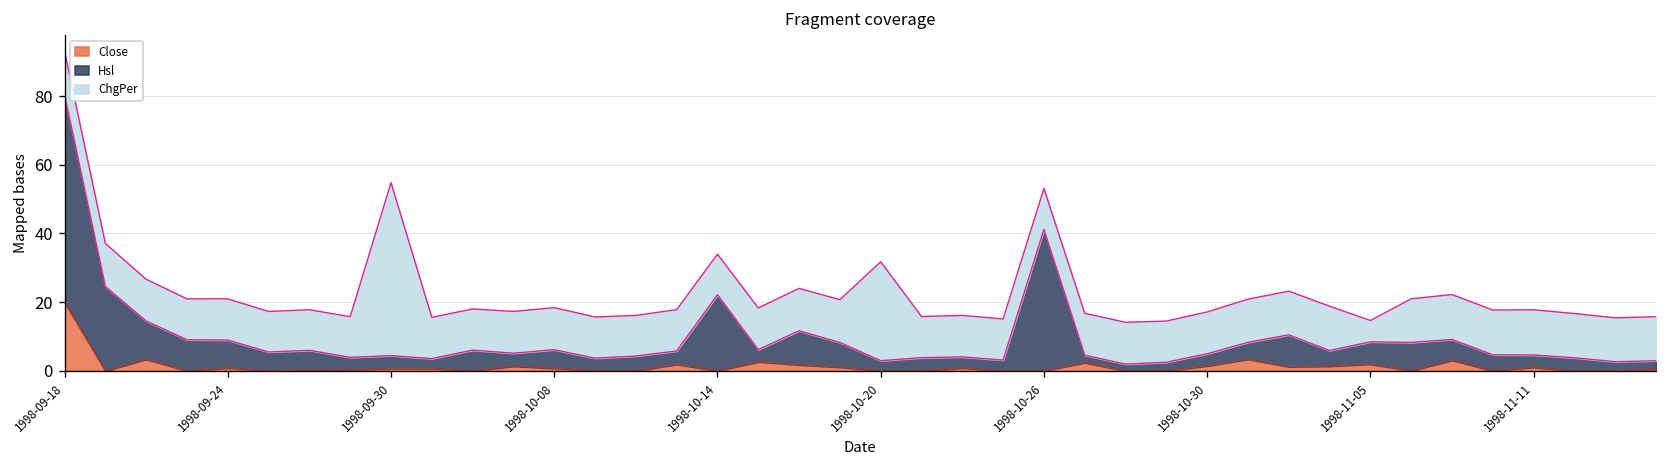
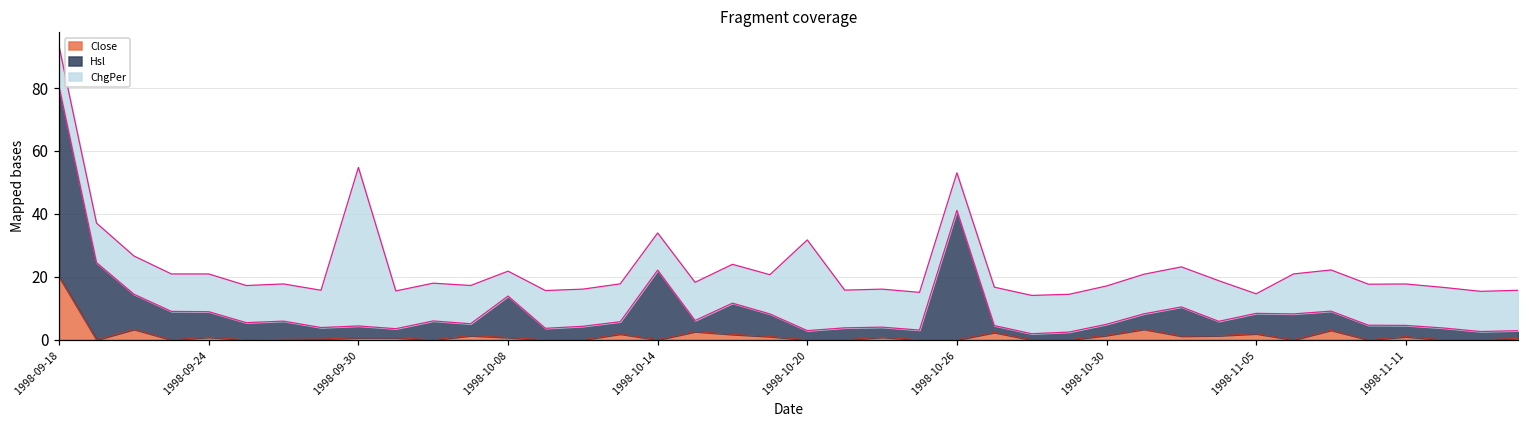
  {
    "Close": {
      "1998-09-18": 20,
      "1998-09-24": 1,
      "1998-09-30": 1,
      "1998-10-08": 1,
      "1998-10-14": 0,
      "1998-10-20": 0,
      "1998-10-26": 0,
      "1998-10-30": 1,
      "1998-11-05": 2,
      "1998-11-11": 1
    },
    "Hsl": {
      "1998-09-18": 60,
      "1998-09-24": 8,
      "1998-09-30": 4,
-     "1998-10-08": 5,
+     "1998-10-08": 13,
      "1998-10-14": 22,
      "1998-10-20": 3,
      "1998-10-26": 41,
      "1998-10-30": 4,
      "1998-11-05": 6,
      "1998-11-11": 4
    },
    "ChgPer": {
      "1998-09-18": 13,
      "1998-09-24": 12,
      "1998-09-30": 50,
-     "1998-10-08": 12,
+     "1998-10-08": 8,
      "1998-10-14": 12,
      "1998-10-20": 29,
      "1998-10-26": 12,
      "1998-10-30": 12,
      "1998-11-05": 6,
      "1998-11-11": 13
    }
  }
